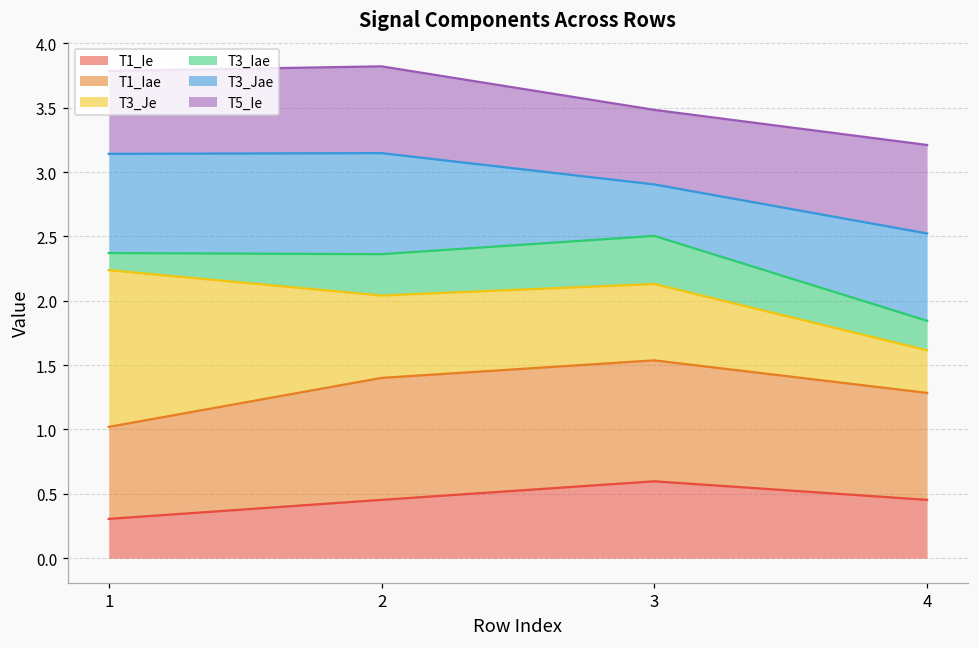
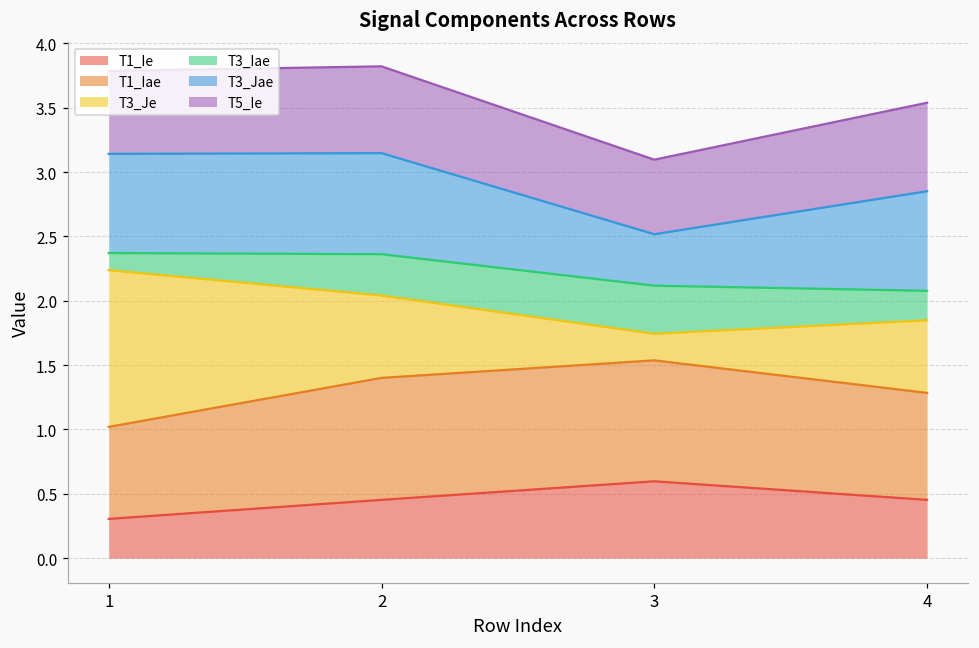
  {
    "T3_Je": {
      "1": 1.22,
      "2": 0.64,
-     "3": 0.59,
-     "4": 0.33
+     "3": 0.21,
+     "4": 0.56
    },
    "T3_Iae": {
      "1": 0.13,
      "2": 0.32,
      "3": 0.37,
      "4": 0.23
    },
    "T3_Jae": {
      "1": 0.77,
      "2": 0.78,
      "3": 0.40,
-     "4": 0.68
+     "4": 0.77
    },
    "T5_Ie": {
      "2": 0.67,
      "3": 0.58,
      "4": 0.69
    }
  }
